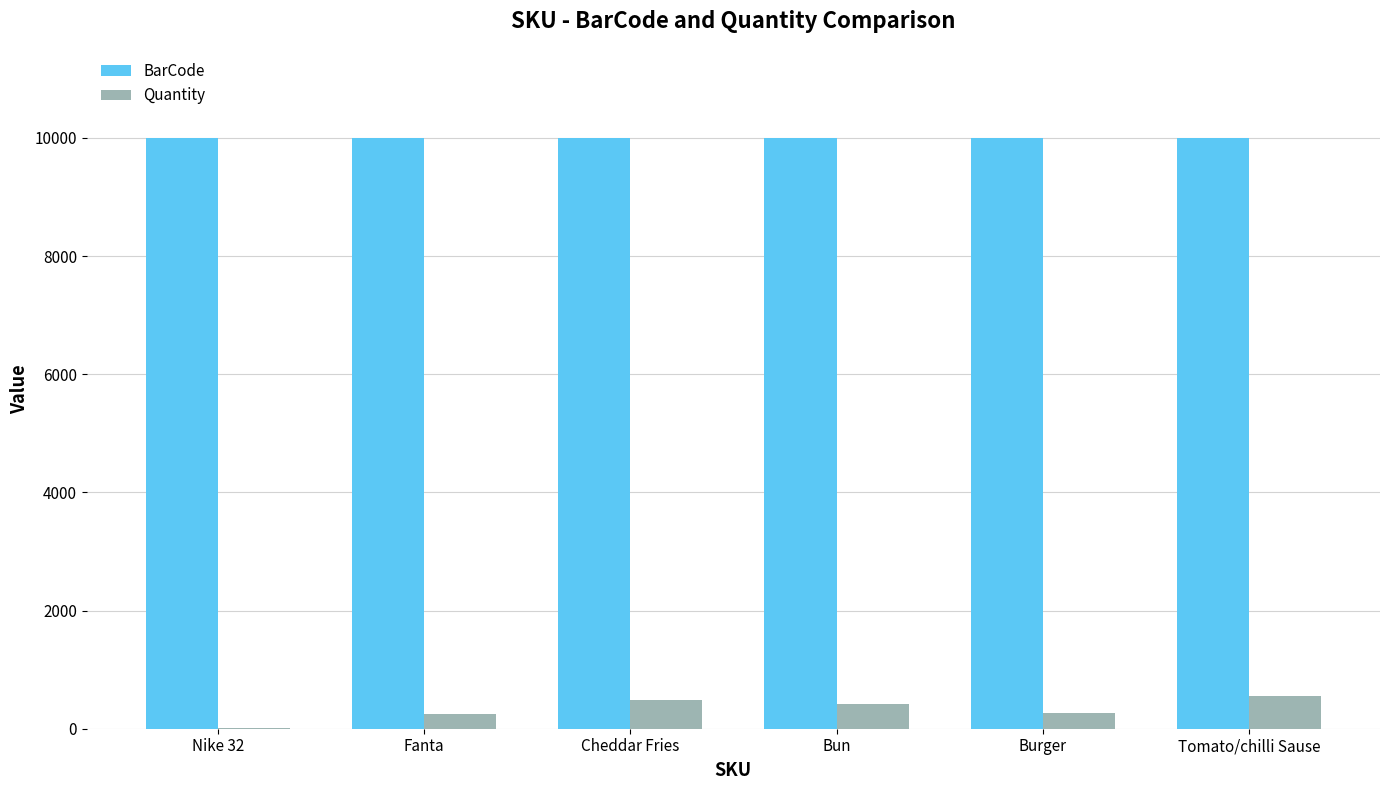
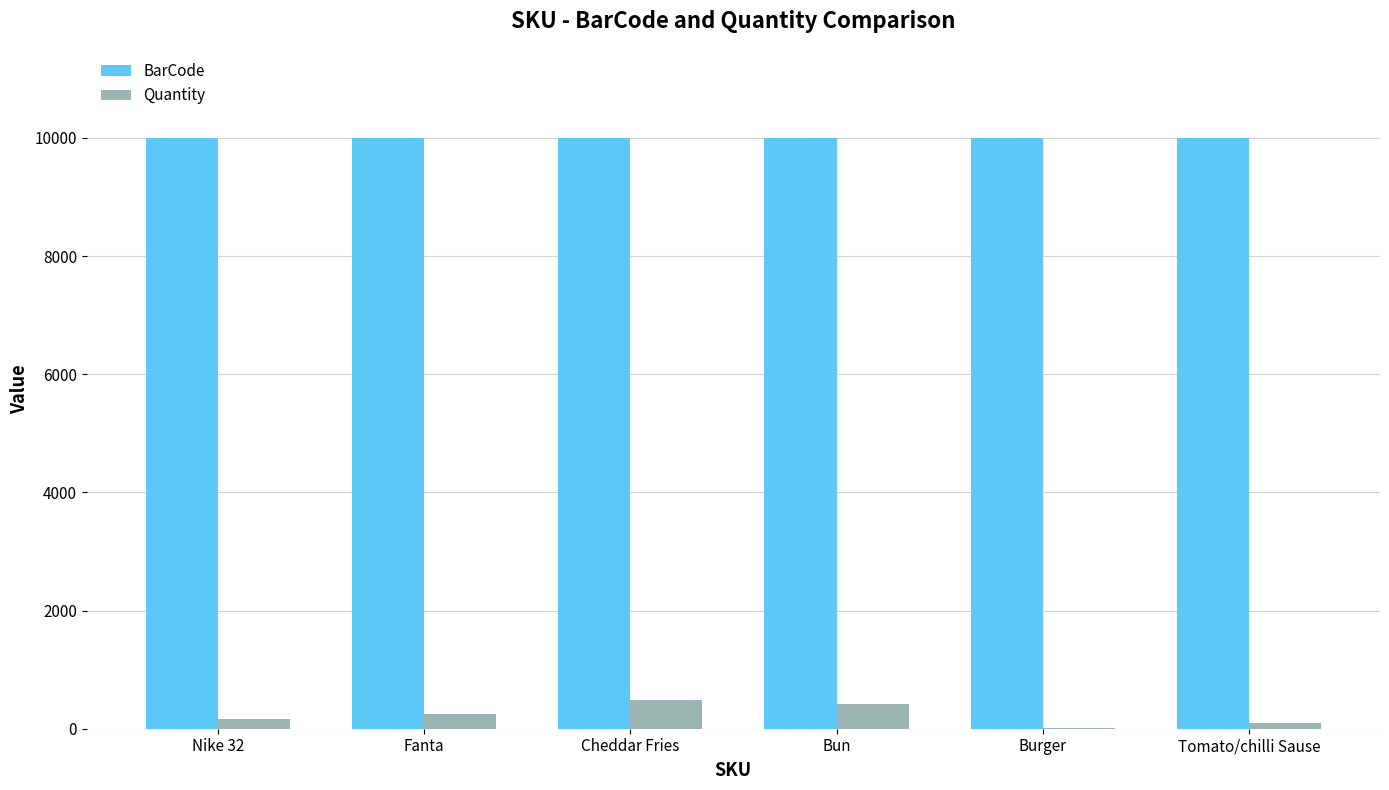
  {
    "BarCode": {
      "Nike 32": 10000,
      "Fanta": 10000,
      "Cheddar Fries": 10000,
      "Bun": 10000,
      "Burger": 10000,
      "Tomato/chilli Sause": 10000
    },
    "Quantity": {
-     "Nike 32": 0,
+     "Nike 32": 200,
      "Fanta": 200,
      "Cheddar Fries": 500,
      "Bun": 400,
-     "Burger": 300,
-     "Tomato/chilli Sause": 600
+     "Burger": 0,
+     "Tomato/chilli Sause": 100
    }
  }
